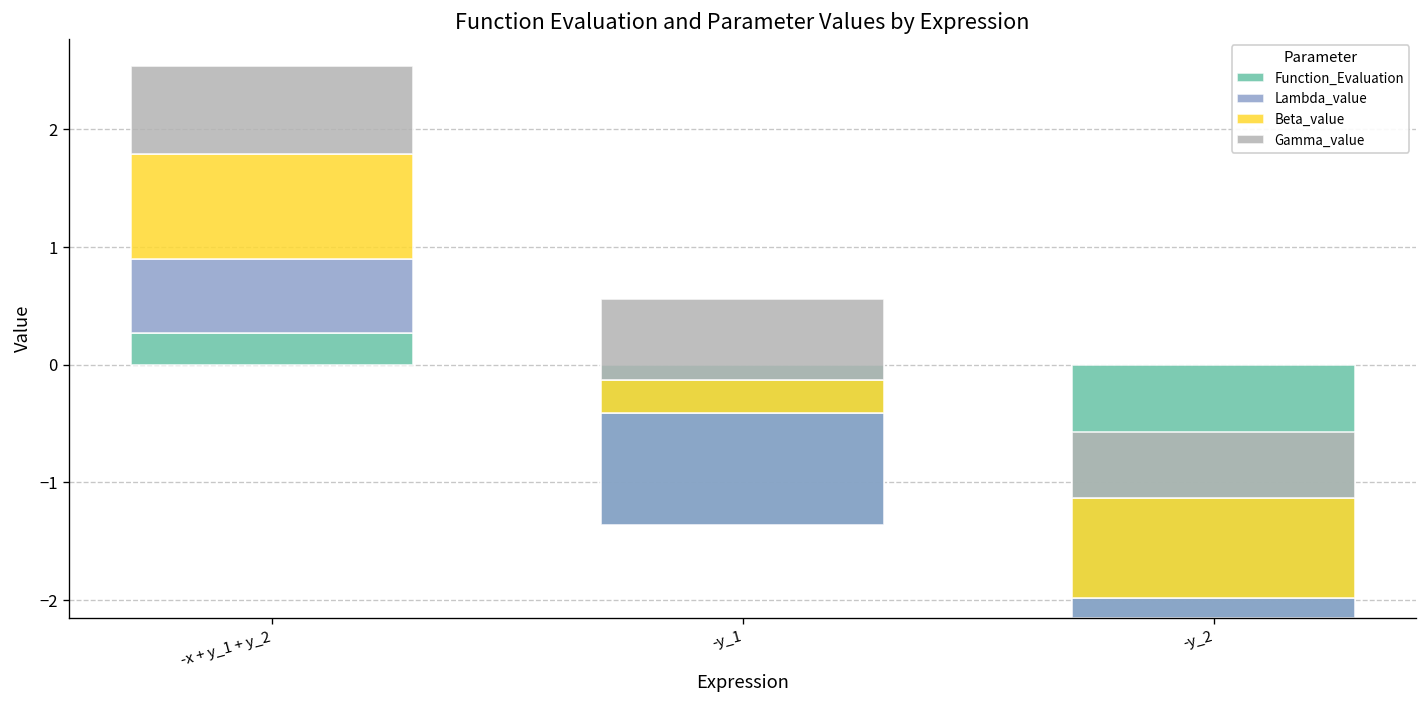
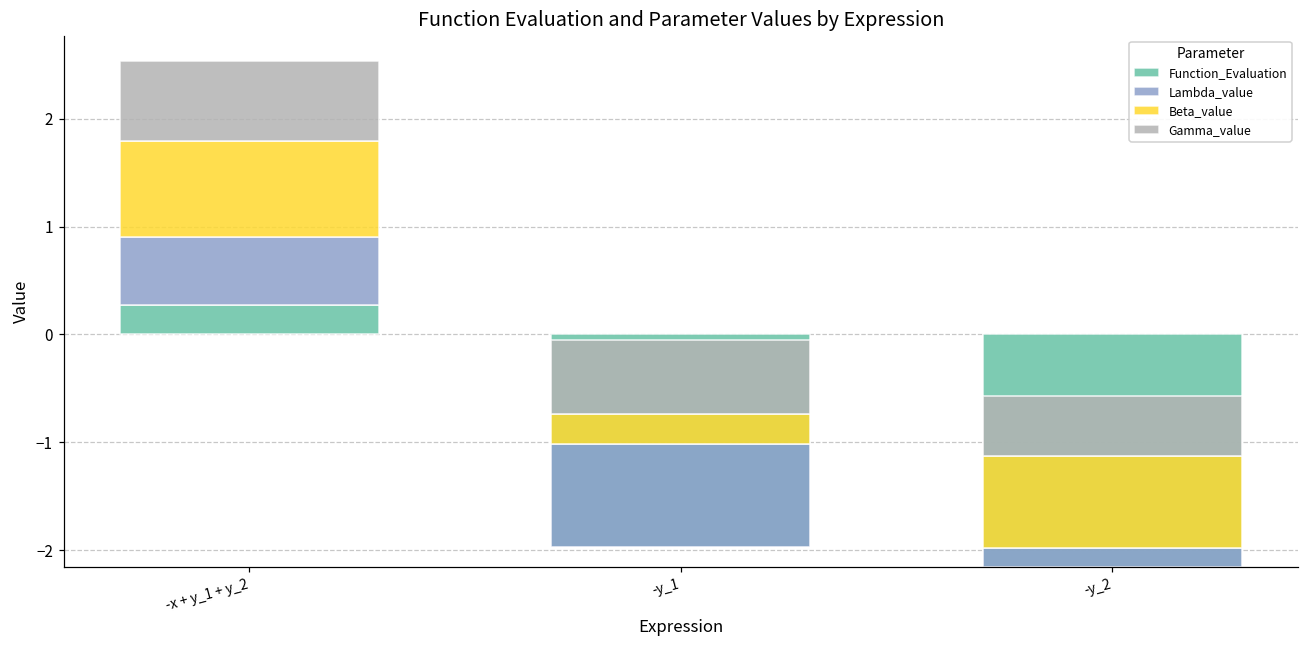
  {
    "Function_Evaluation": {
      "-x + y_1 + y_2": 0.3,
-     "-y_1": -1.4,
+     "-y_1": -2.0,
      "-y_2": -2.2
    },
    "Beta_value": {
      "-x + y_1 + y_2": 0.9
    }
  }
